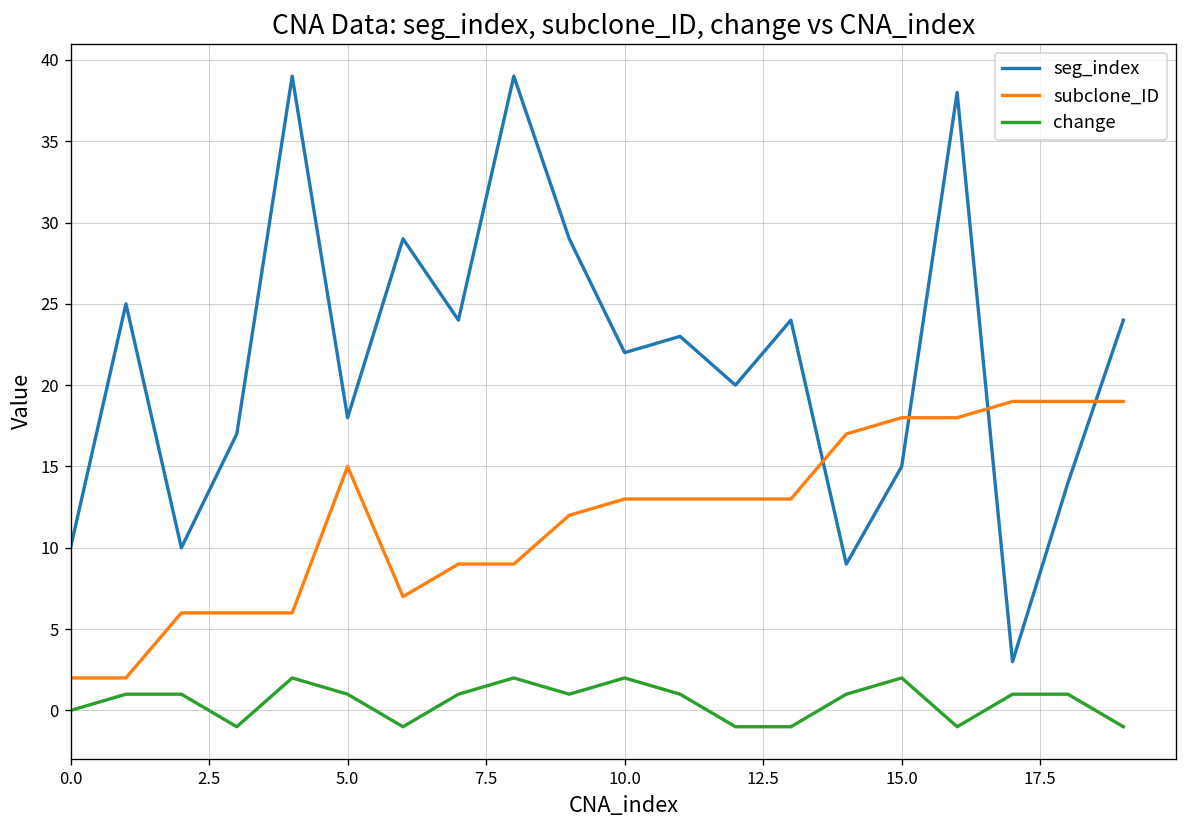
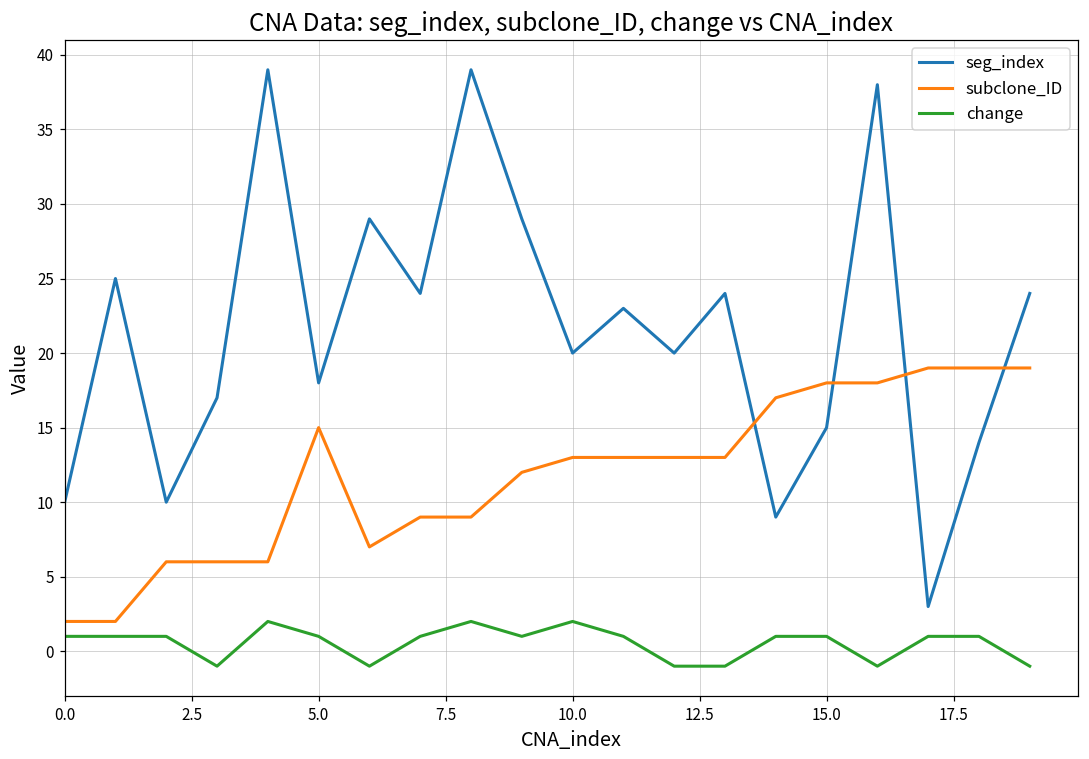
  {
    "seg_index": {
      "0.0": 10,
      "5.0": 18,
-     "10.0": 22,
+     "10.0": 20,
      "15.0": 15
    },
    "subclone_ID": {
      "0.0": 2,
      "5.0": 15,
      "10.0": 13,
      "15.0": 18
    },
    "change": {
-     "0.0": 0,
+     "0.0": 1,
      "5.0": 1,
      "10.0": 2,
-     "15.0": 2
+     "15.0": 1
    }
  }
